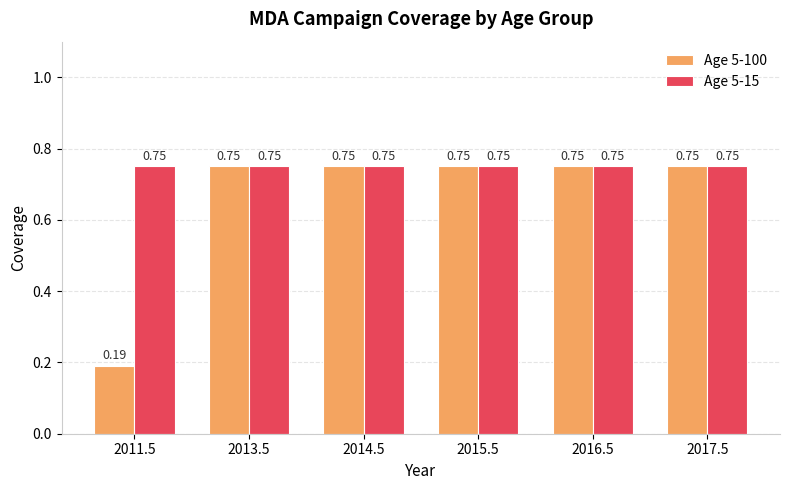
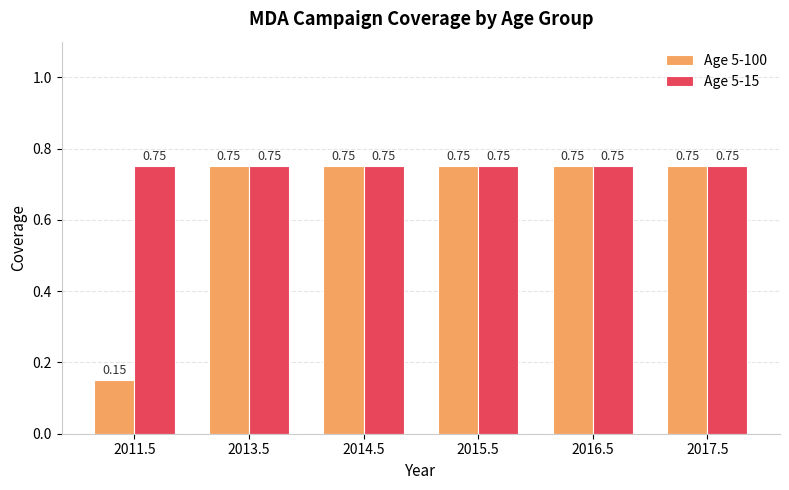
  {
    "Age 5-100": {
-     "2011.5": 0.19,
+     "2011.5": 0.15,
      "2013.5": 0.75,
      "2014.5": 0.75,
      "2015.5": 0.75,
      "2016.5": 0.75,
      "2017.5": 0.75
    },
    "Age 5-15": {
      "2011.5": 0.75,
      "2013.5": 0.75,
      "2014.5": 0.75,
      "2015.5": 0.75,
      "2016.5": 0.75,
      "2017.5": 0.75
    }
  }
